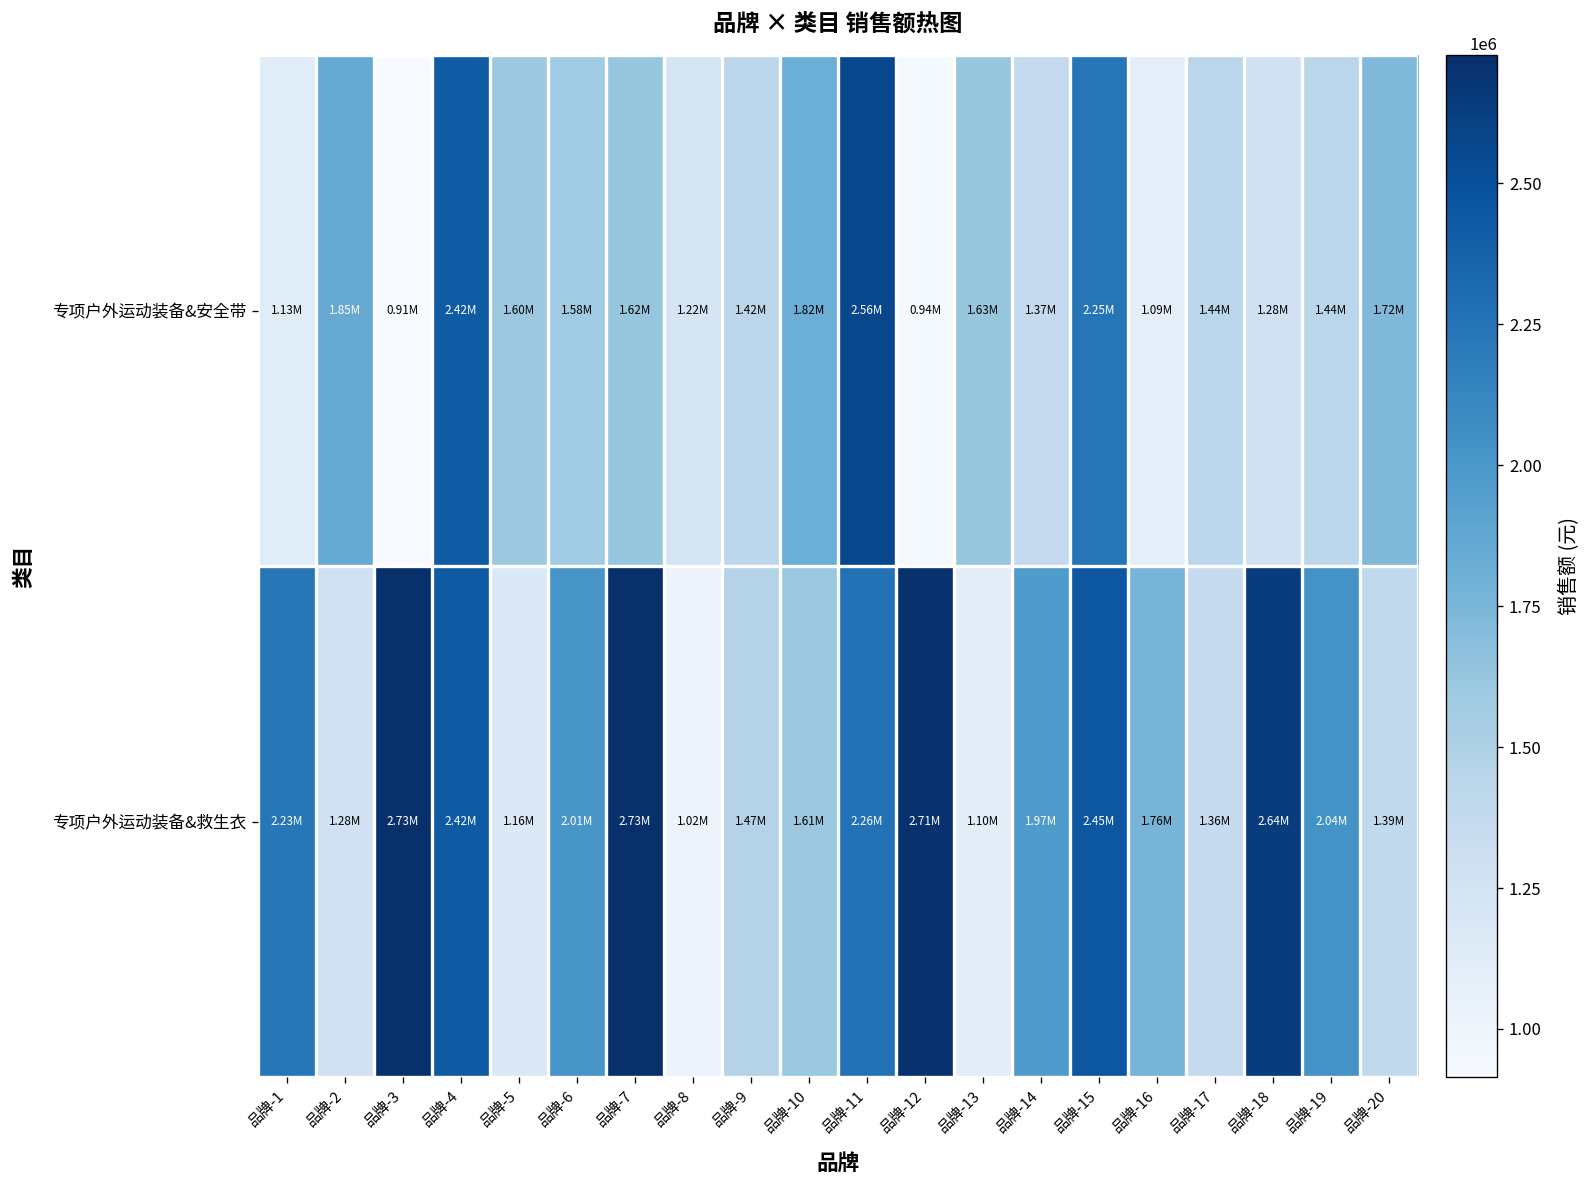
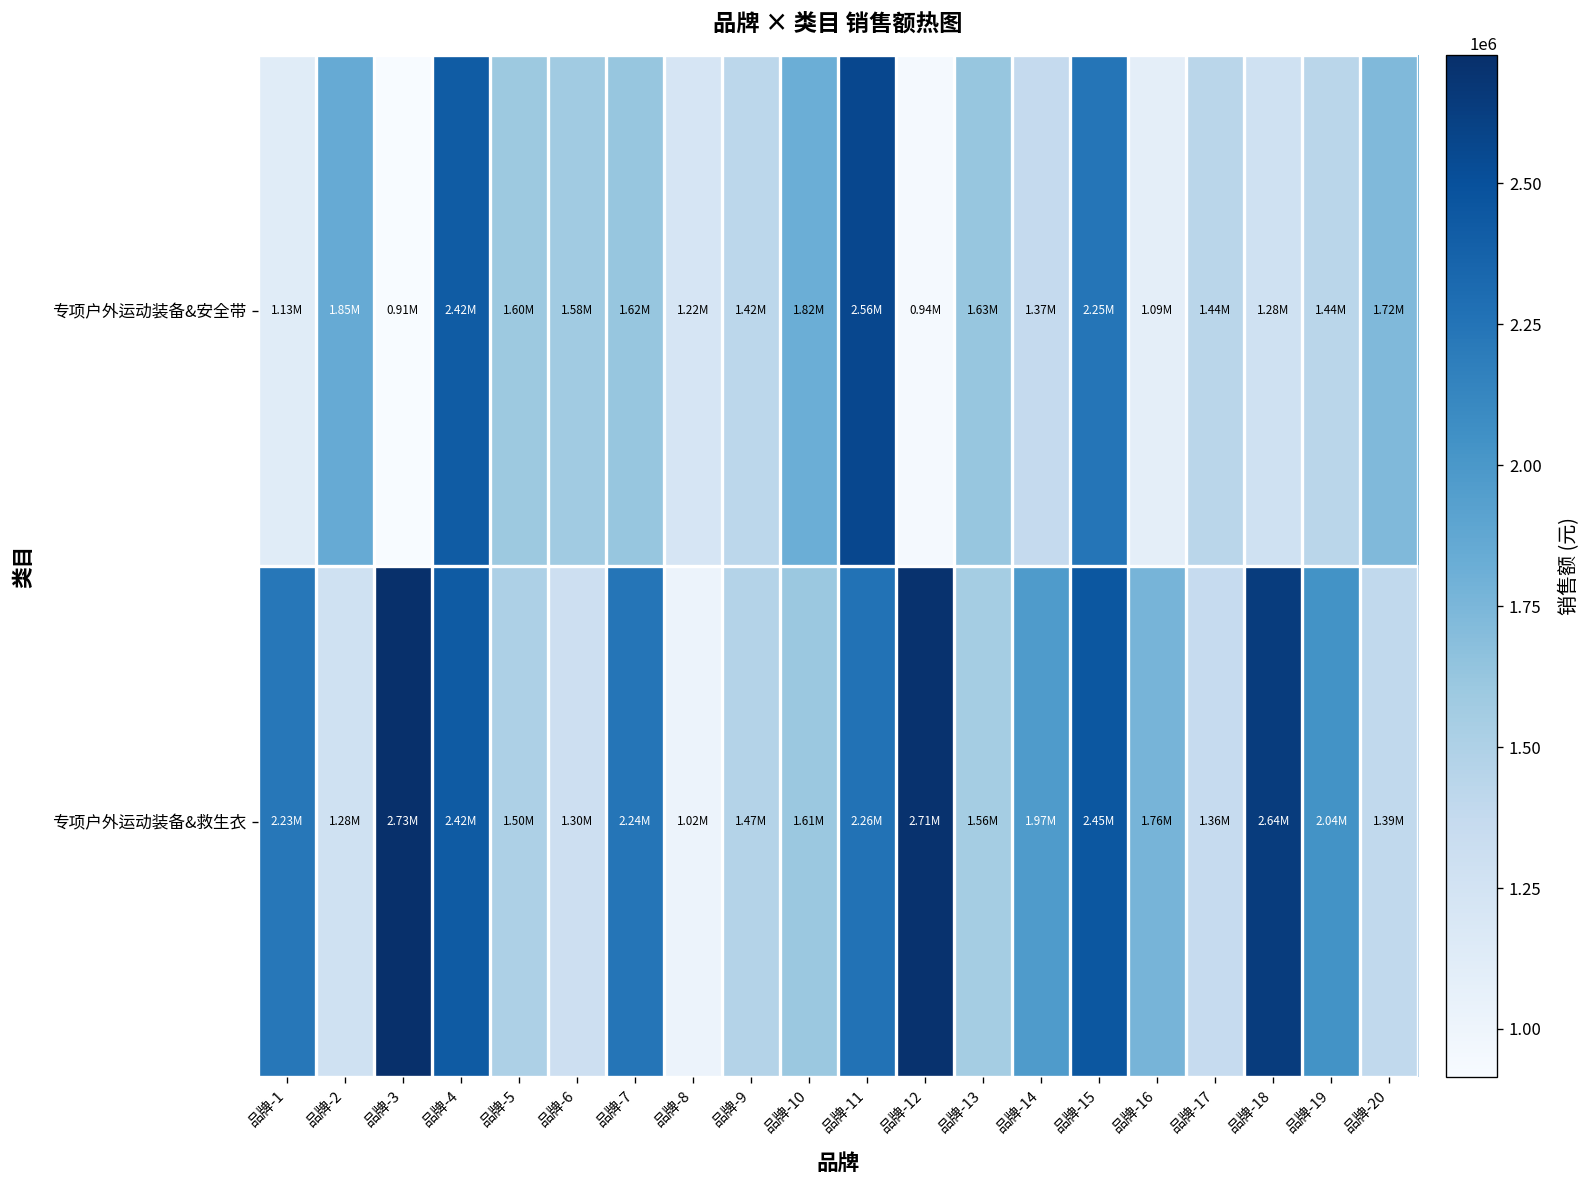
  {
    "专项户外运动装备&安全带": {
      "品牌-1": "1.13M",
      "品牌-2": "1.85M",
      "品牌-3": "0.91M",
      "品牌-4": "2.42M",
      "品牌-5": "1.60M",
      "品牌-6": "1.58M",
      "品牌-7": "1.62M",
      "品牌-8": "1.22M",
      "品牌-9": "1.42M",
      "品牌-10": "1.82M",
      "品牌-11": "2.56M",
      "品牌-12": "0.94M",
      "品牌-13": "1.63M",
      "品牌-14": "1.37M",
      "品牌-15": "2.25M",
      "品牌-16": "1.09M",
      "品牌-17": "1.44M",
      "品牌-18": "1.28M",
      "品牌-19": "1.44M",
      "品牌-20": "1.72M"
    },
    "专项户外运动装备&救生衣": {
      "品牌-1": "2.23M",
      "品牌-2": "1.28M",
      "品牌-3": "2.73M",
      "品牌-4": "2.42M",
-     "品牌-5": "1.16M",
-     "品牌-6": "2.01M",
-     "品牌-7": "2.73M",
+     "品牌-5": "1.50M",
+     "品牌-6": "1.30M",
+     "品牌-7": "2.24M",
      "品牌-8": "1.02M",
      "品牌-9": "1.47M",
      "品牌-10": "1.61M",
      "品牌-11": "2.26M",
      "品牌-12": "2.71M",
-     "品牌-13": "1.10M",
+     "品牌-13": "1.56M",
      "品牌-14": "1.97M",
      "品牌-15": "2.45M",
      "品牌-16": "1.76M",
      "品牌-17": "1.36M",
      "品牌-18": "2.64M",
      "品牌-19": "2.04M",
      "品牌-20": "1.39M"
    }
  }
